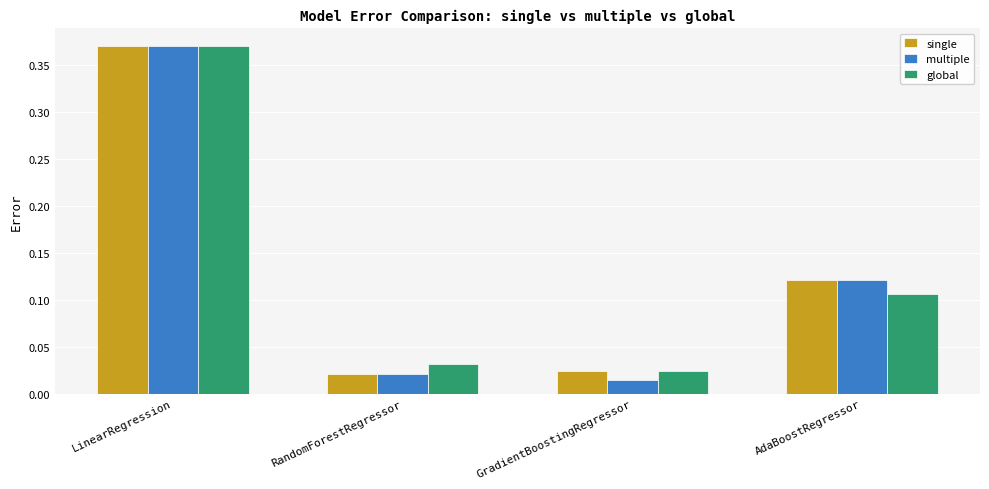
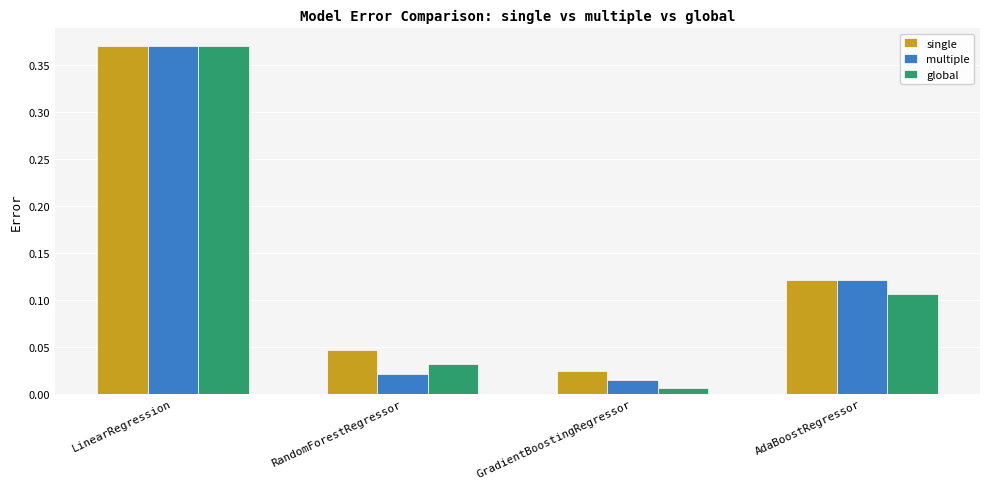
  {
    "single": {
      "LinearRegression": 0.37,
-     "RandomForestRegressor": 0.02,
+     "RandomForestRegressor": 0.05,
      "GradientBoostingRegressor": 0.02,
      "AdaBoostRegressor": 0.12
    },
    "multiple": {
      "LinearRegression": 0.37,
      "RandomForestRegressor": 0.02,
      "GradientBoostingRegressor": 0.02,
      "AdaBoostRegressor": 0.12
    },
    "global": {
      "LinearRegression": 0.37,
      "RandomForestRegressor": 0.03,
-     "GradientBoostingRegressor": 0.02,
+     "GradientBoostingRegressor": 0.01,
      "AdaBoostRegressor": 0.11
    }
  }
